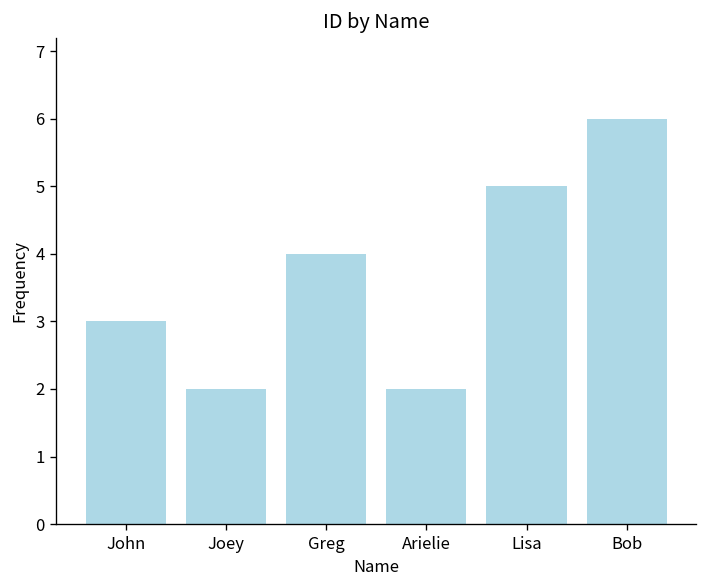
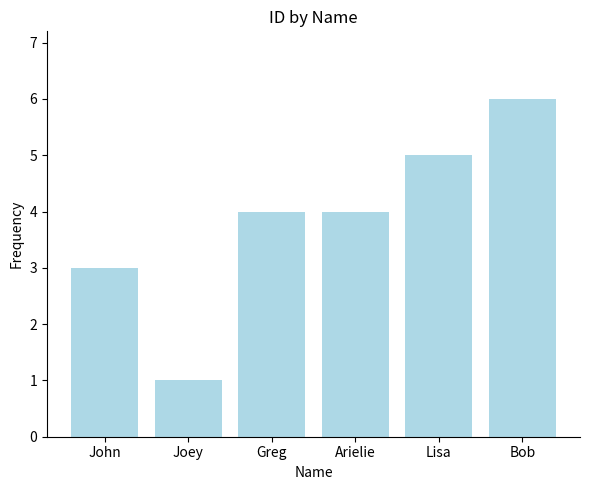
  {
    "John": 3,
-   "Joey": 2,
+   "Joey": 1,
    "Greg": 4,
-   "Arielie": 2,
+   "Arielie": 4,
    "Lisa": 5,
    "Bob": 6
  }
